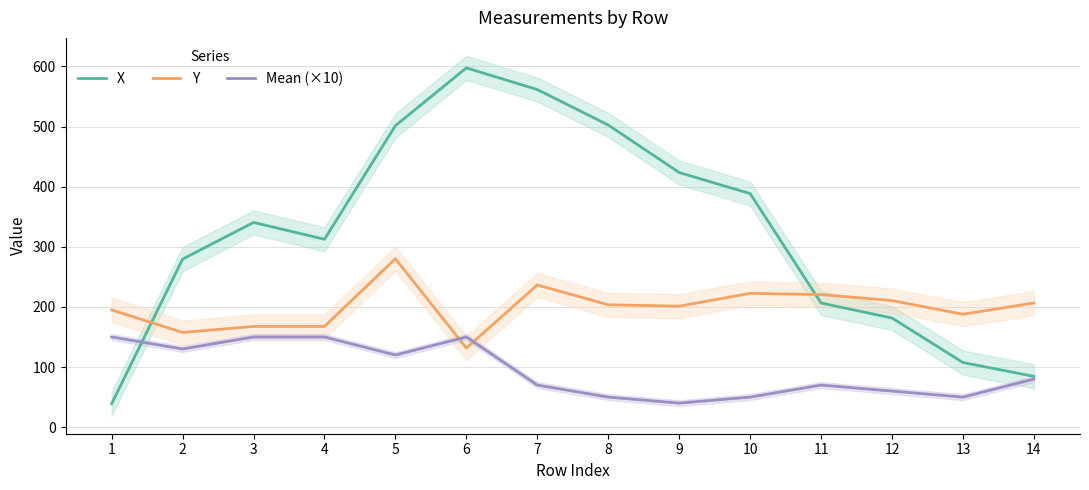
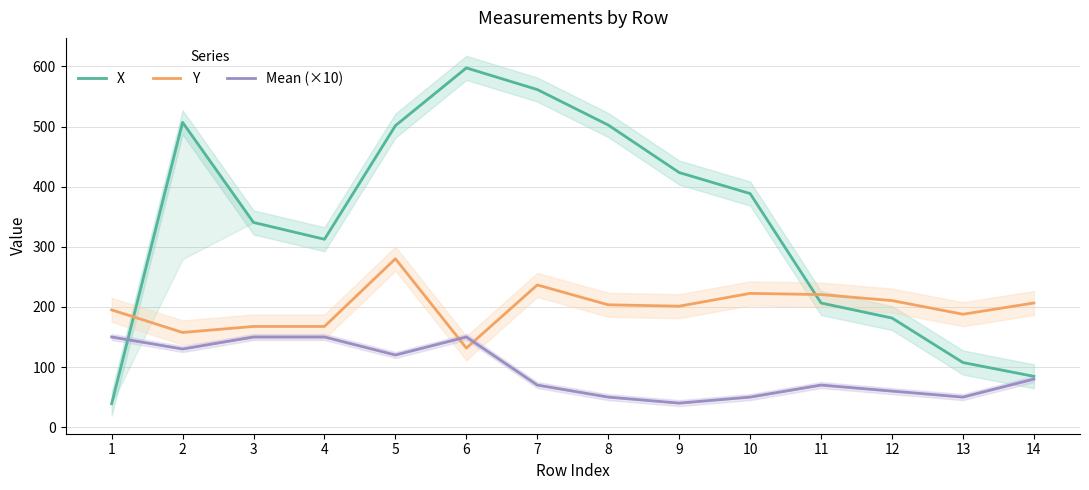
  {
    "X": {
      "1": 40,
-     "2": 280,
+     "2": 510,
      "3": 340,
      "4": 310,
      "5": 500,
      "6": 600,
      "7": 560,
      "8": 500,
      "9": 420,
      "10": 390,
      "11": 210,
      "12": 180,
      "13": 110
    },
    "Y": {
      "1": 200,
      "2": 160,
      "3": 170,
      "4": 170,
      "5": 280,
      "6": 130,
      "7": 240,
      "8": 200,
      "9": 200,
      "10": 220,
      "11": 220,
      "12": 210,
      "13": 190,
      "14": 210
    },
    "Mean (×10)": {
      "1": 150,
      "2": 130,
      "3": 150,
      "4": 150,
      "5": 120,
      "7": 70,
      "8": 50,
      "9": 40,
      "10": 50,
      "11": 70,
      "12": 60,
      "13": 50,
      "14": 80
    }
  }
